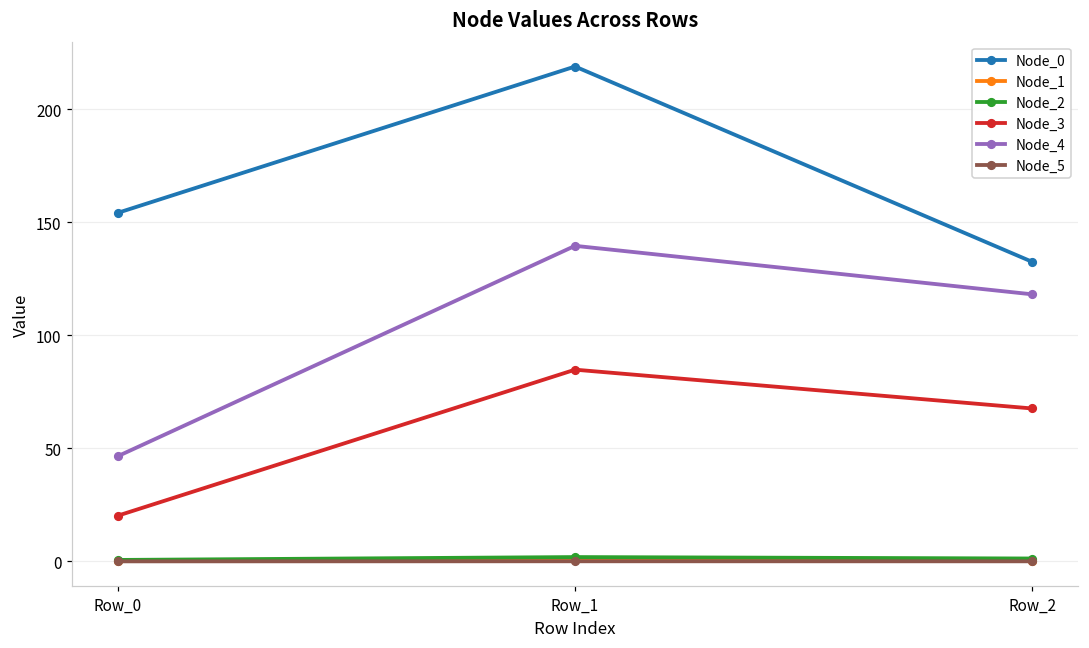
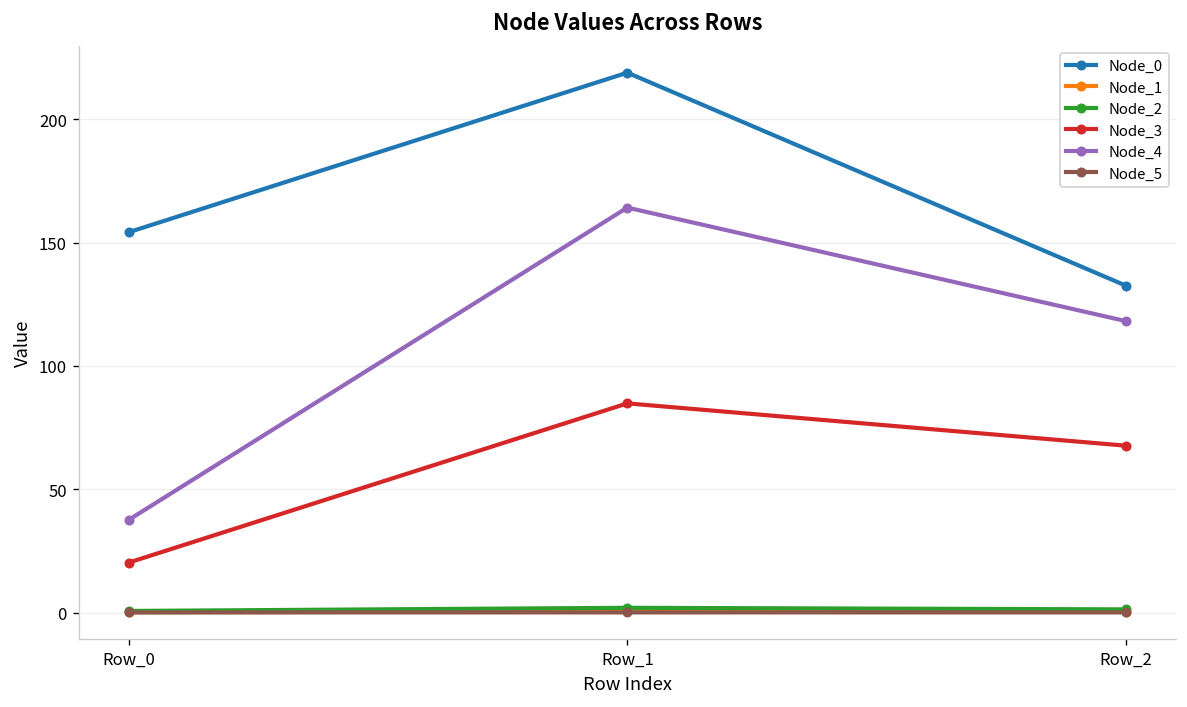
  {
    "Node_0": {
      "Row_0": 154,
      "Row_1": 219,
      "Row_2": 133
    },
    "Node_2": {
      "Row_1": 2
    },
    "Node_3": {
      "Row_0": 20,
      "Row_1": 85,
      "Row_2": 68
    },
    "Node_4": {
-     "Row_0": 47,
-     "Row_1": 140,
+     "Row_0": 38,
+     "Row_1": 164,
      "Row_2": 118
    }
  }
